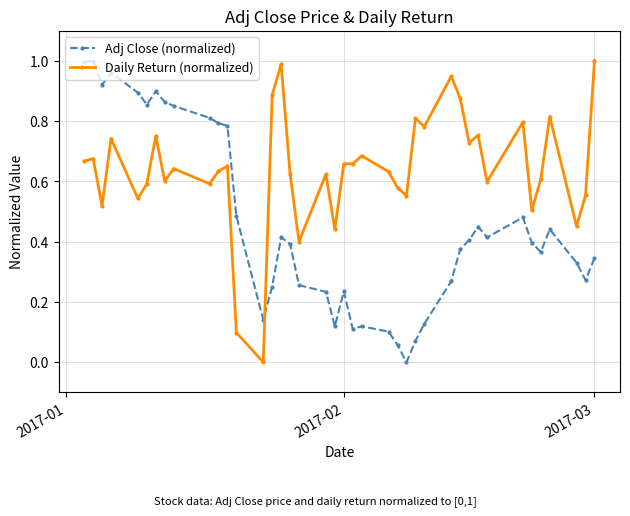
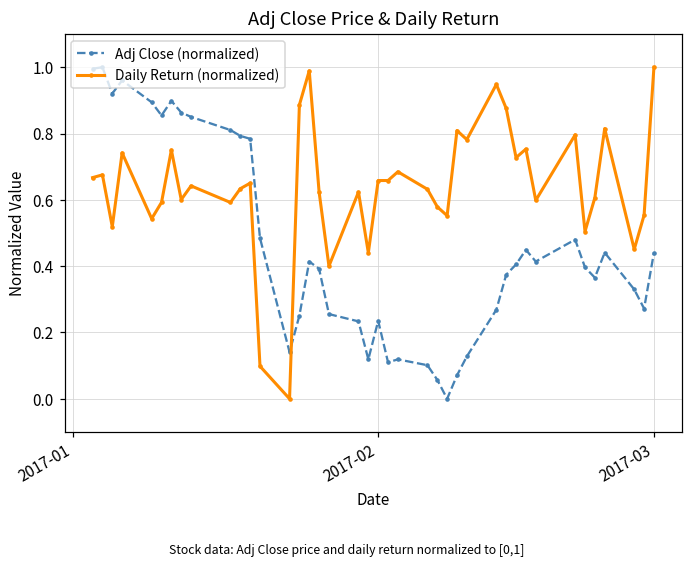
  {
    "Adj Close (normalized)": {
      "2017-02": 0.24,
-     "2017-03": 0.35
+     "2017-03": 0.44
    },
    "Daily Return (normalized)": {
      "2017-02": 0.66,
      "2017-03": 1.00
    }
  }
